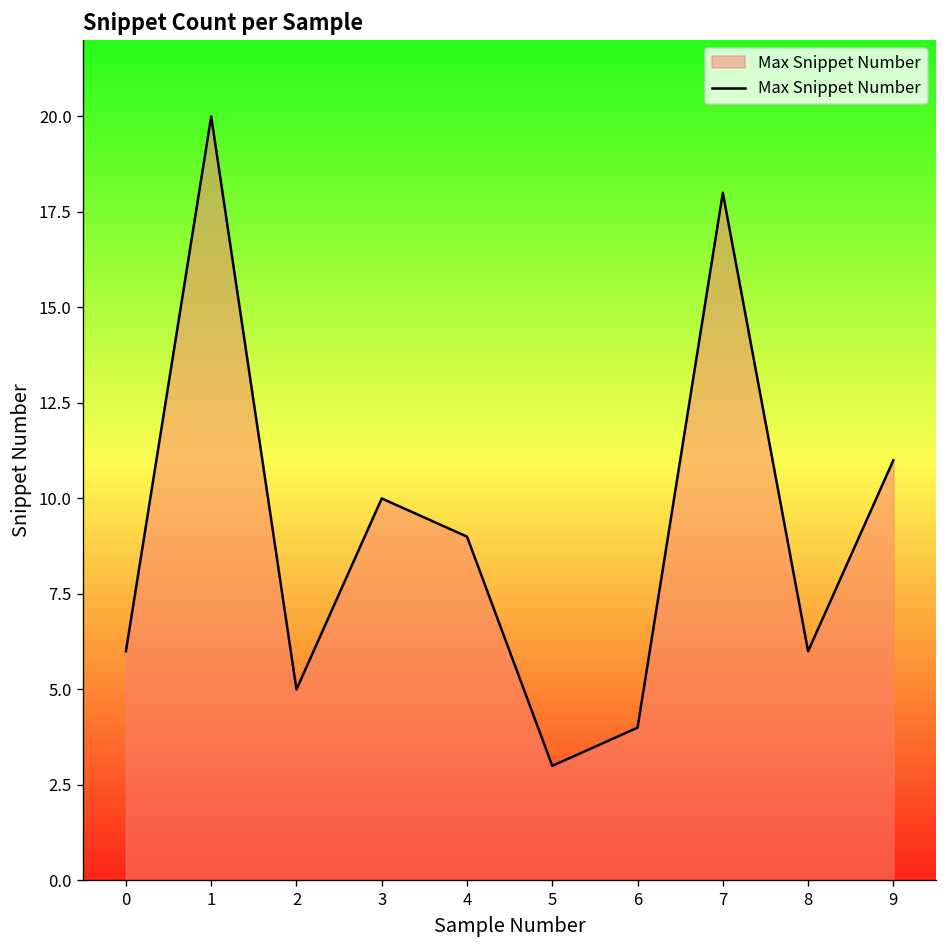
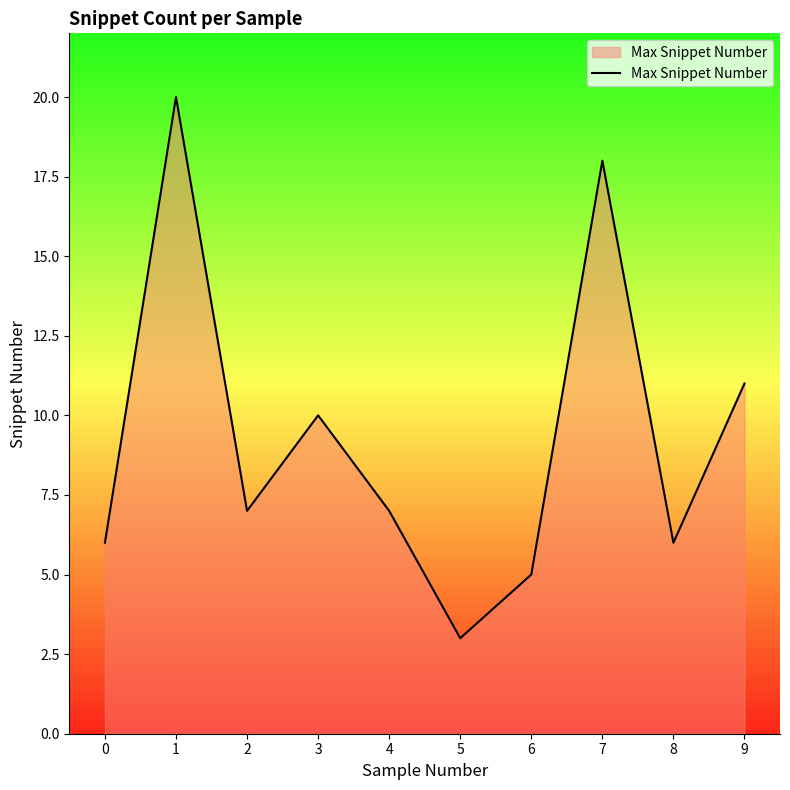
  {
    "0": 6,
    "1": 20,
-   "2": 5,
+   "2": 7,
    "3": 10,
-   "4": 9,
+   "4": 7,
    "5": 3,
-   "6": 4,
+   "6": 5,
    "7": 18,
    "8": 6,
    "9": 11
  }
